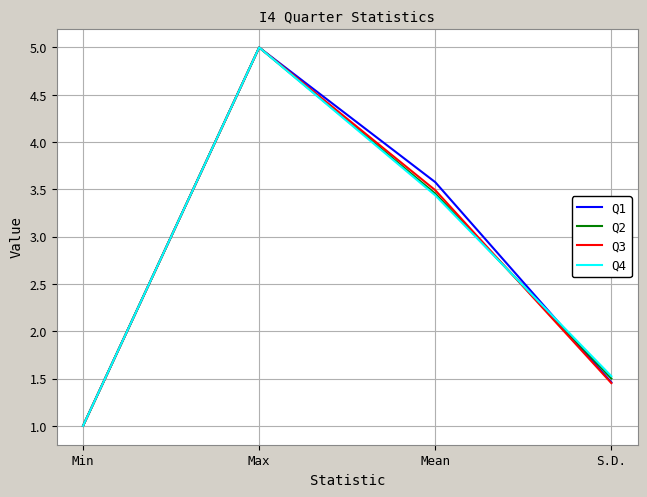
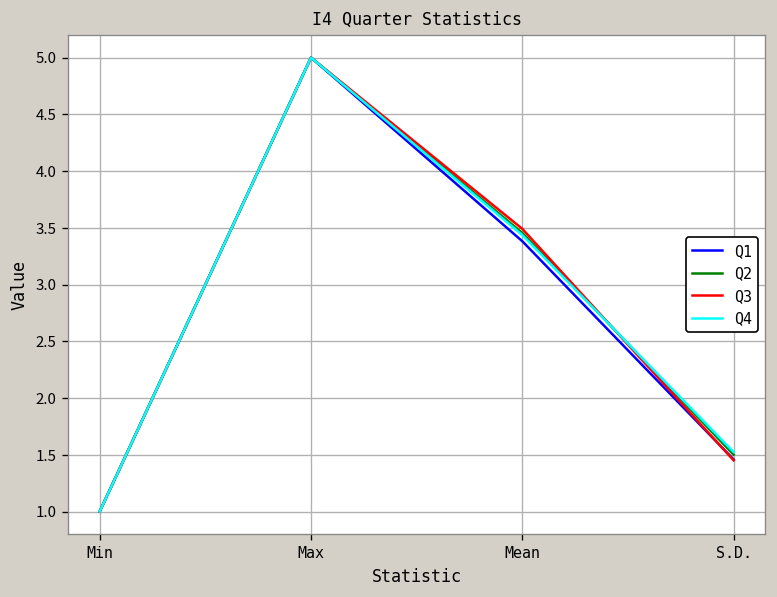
  {
    "Q1": {
-     "Mean": 3.6
+     "Mean": 3.4
    },
    "Q3": {
      "Mean": 3.5
    }
  }
